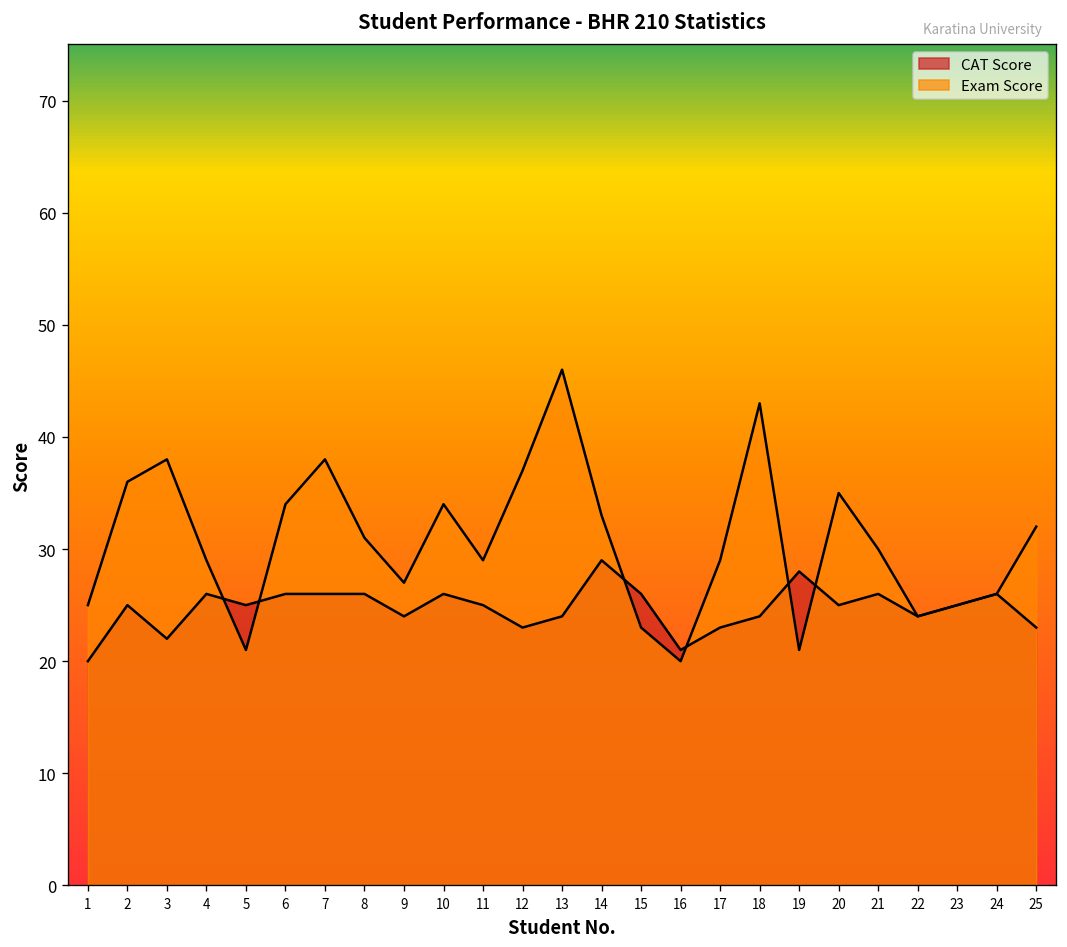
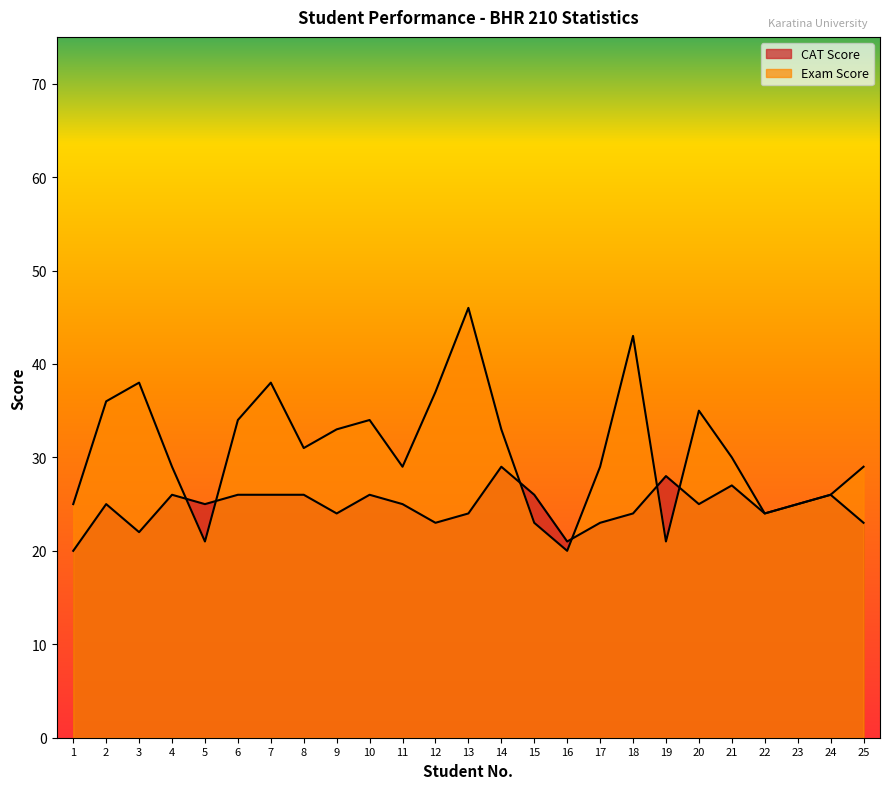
  {
    "CAT Score": {
      "1": 20,
      "2": 25,
      "3": 22,
      "4": 26,
      "5": 25,
      "6": 26,
      "7": 26,
      "8": 26,
      "9": 24,
      "10": 26,
      "11": 25,
      "12": 23,
      "13": 24,
      "14": 29,
      "15": 26,
      "16": 21,
      "17": 23,
      "18": 24,
      "19": 28,
      "20": 25,
-     "21": 26,
+     "21": 27,
      "25": 23
    },
    "Exam Score": {
      "1": 25,
      "2": 36,
      "3": 38,
      "4": 29,
      "5": 21,
      "6": 34,
      "7": 38,
      "8": 31,
-     "9": 27,
+     "9": 33,
      "10": 34,
      "11": 29,
      "12": 37,
      "13": 46,
      "14": 33,
      "15": 23,
      "16": 20,
      "17": 29,
      "18": 43,
      "19": 21,
      "20": 35,
      "21": 30,
-     "25": 32
+     "25": 29
    }
  }
